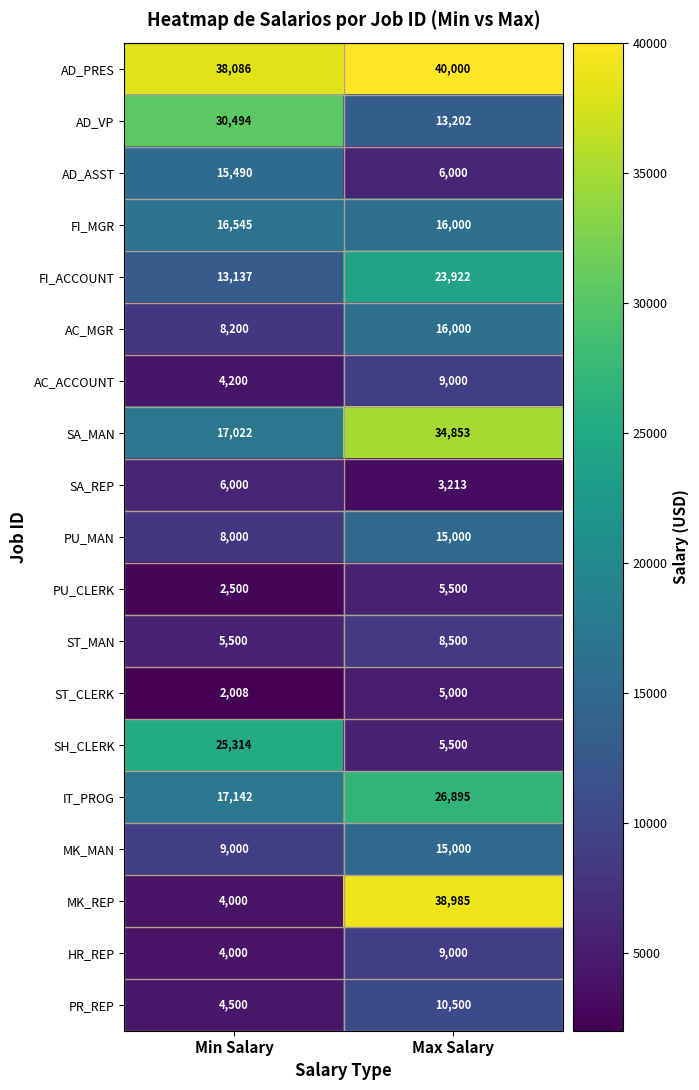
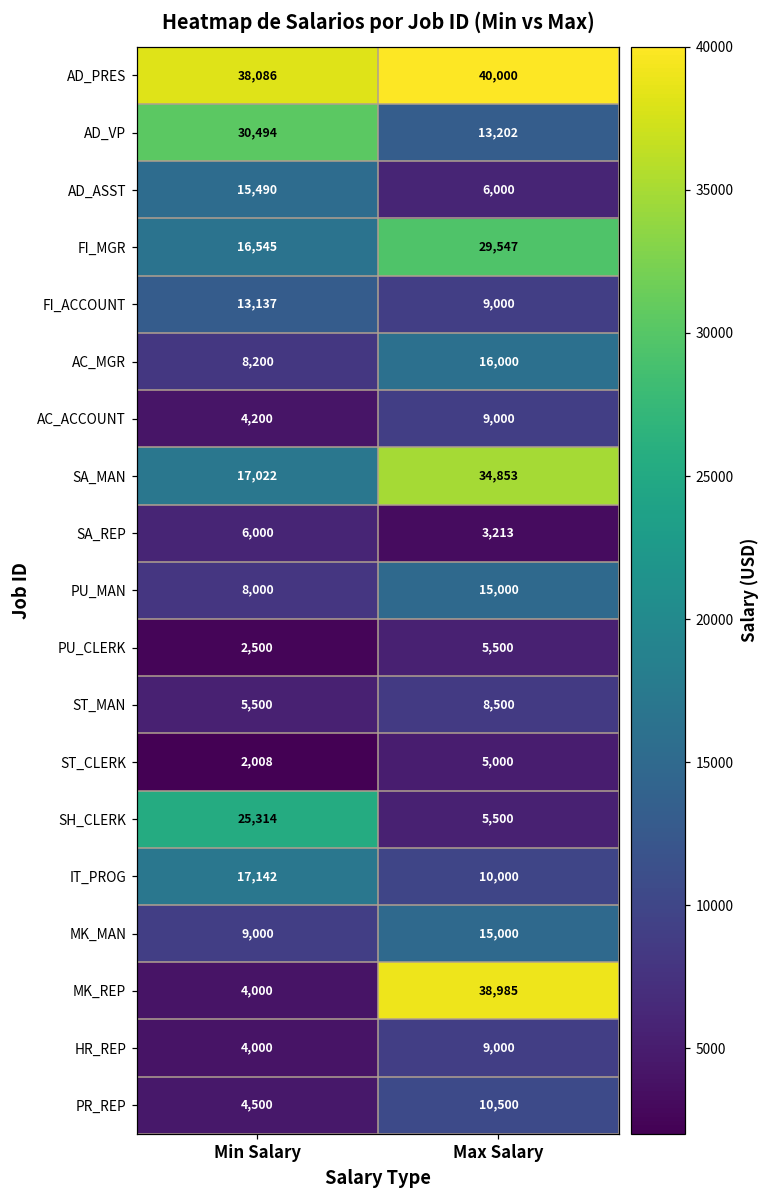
  {
    "AD_PRES": {
      "Min Salary": "38,086",
      "Max Salary": "40,000"
    },
    "AD_VP": {
      "Min Salary": "30,494",
      "Max Salary": "13,202"
    },
    "AD_ASST": {
      "Min Salary": "15,490",
      "Max Salary": "6,000"
    },
    "FI_MGR": {
      "Min Salary": "16,545",
-     "Max Salary": "16,000"
+     "Max Salary": "29,547"
    },
    "FI_ACCOUNT": {
      "Min Salary": "13,137",
-     "Max Salary": "23,922"
+     "Max Salary": "9,000"
    },
    "AC_MGR": {
      "Min Salary": "8,200",
      "Max Salary": "16,000"
    },
    "AC_ACCOUNT": {
      "Min Salary": "4,200",
      "Max Salary": "9,000"
    },
    "SA_MAN": {
      "Min Salary": "17,022",
      "Max Salary": "34,853"
    },
    "SA_REP": {
      "Min Salary": "6,000",
      "Max Salary": "3,213"
    },
    "PU_MAN": {
      "Min Salary": "8,000",
      "Max Salary": "15,000"
    },
    "PU_CLERK": {
      "Min Salary": "2,500",
      "Max Salary": "5,500"
    },
    "ST_MAN": {
      "Min Salary": "5,500",
      "Max Salary": "8,500"
    },
    "ST_CLERK": {
      "Min Salary": "2,008",
      "Max Salary": "5,000"
    },
    "SH_CLERK": {
      "Min Salary": "25,314",
      "Max Salary": "5,500"
    },
    "IT_PROG": {
      "Min Salary": "17,142",
-     "Max Salary": "26,895"
+     "Max Salary": "10,000"
    },
    "MK_MAN": {
      "Min Salary": "9,000",
      "Max Salary": "15,000"
    },
    "MK_REP": {
      "Min Salary": "4,000",
      "Max Salary": "38,985"
    },
    "HR_REP": {
      "Min Salary": "4,000",
      "Max Salary": "9,000"
    },
    "PR_REP": {
      "Min Salary": "4,500",
      "Max Salary": "10,500"
    }
  }
